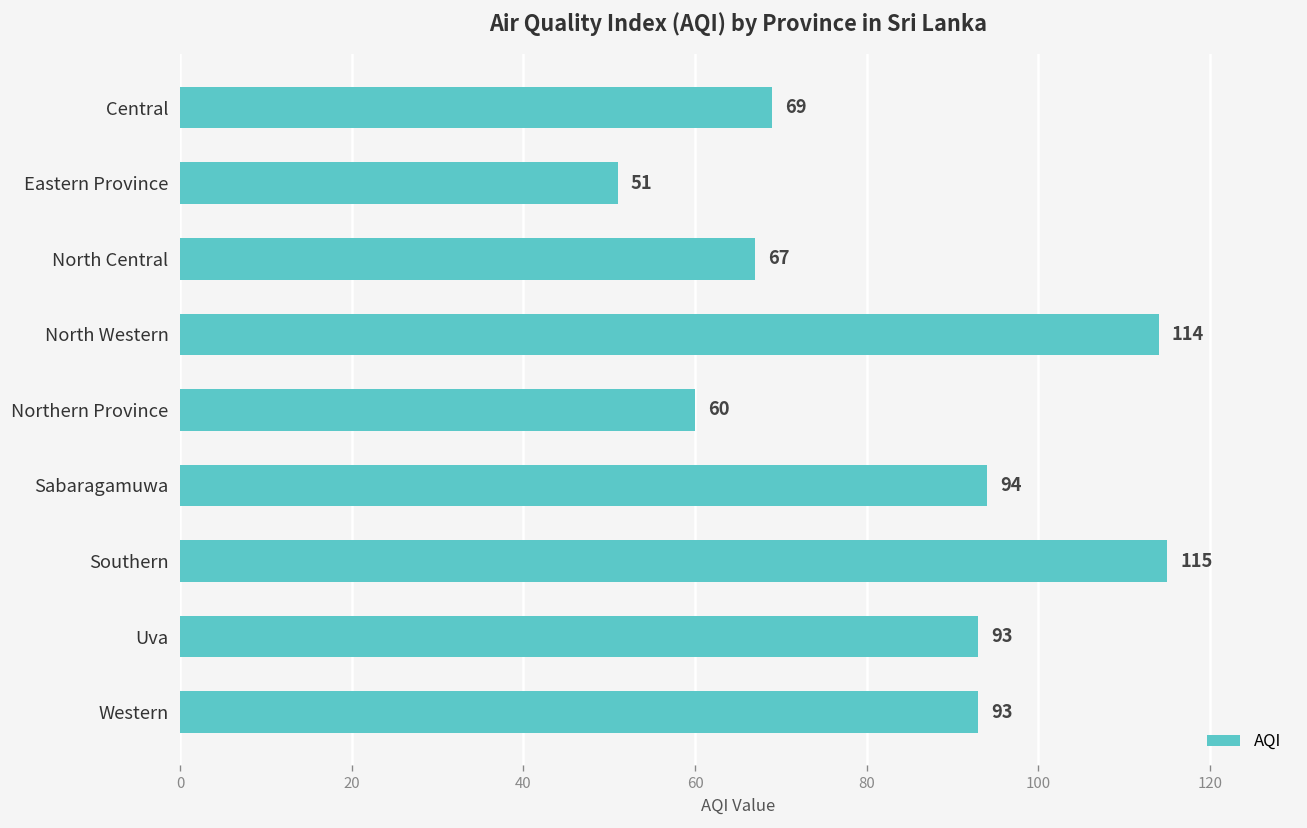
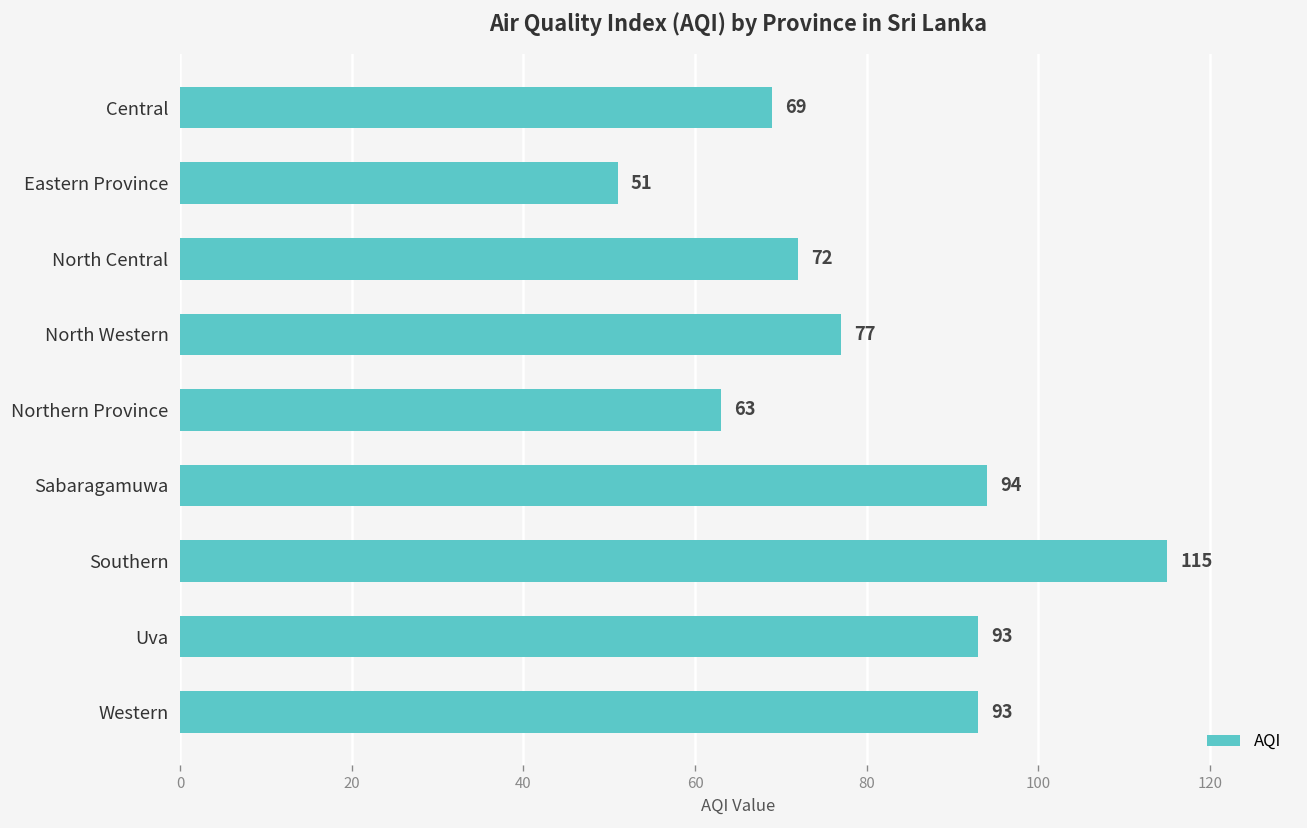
  {
    "Central": 69,
    "Eastern Province": 51,
-   "North Central": 67,
-   "North Western": 114,
-   "Northern Province": 60,
+   "North Central": 72,
+   "North Western": 77,
+   "Northern Province": 63,
    "Sabaragamuwa": 94,
    "Southern": 115,
    "Uva": 93,
    "Western": 93
  }
